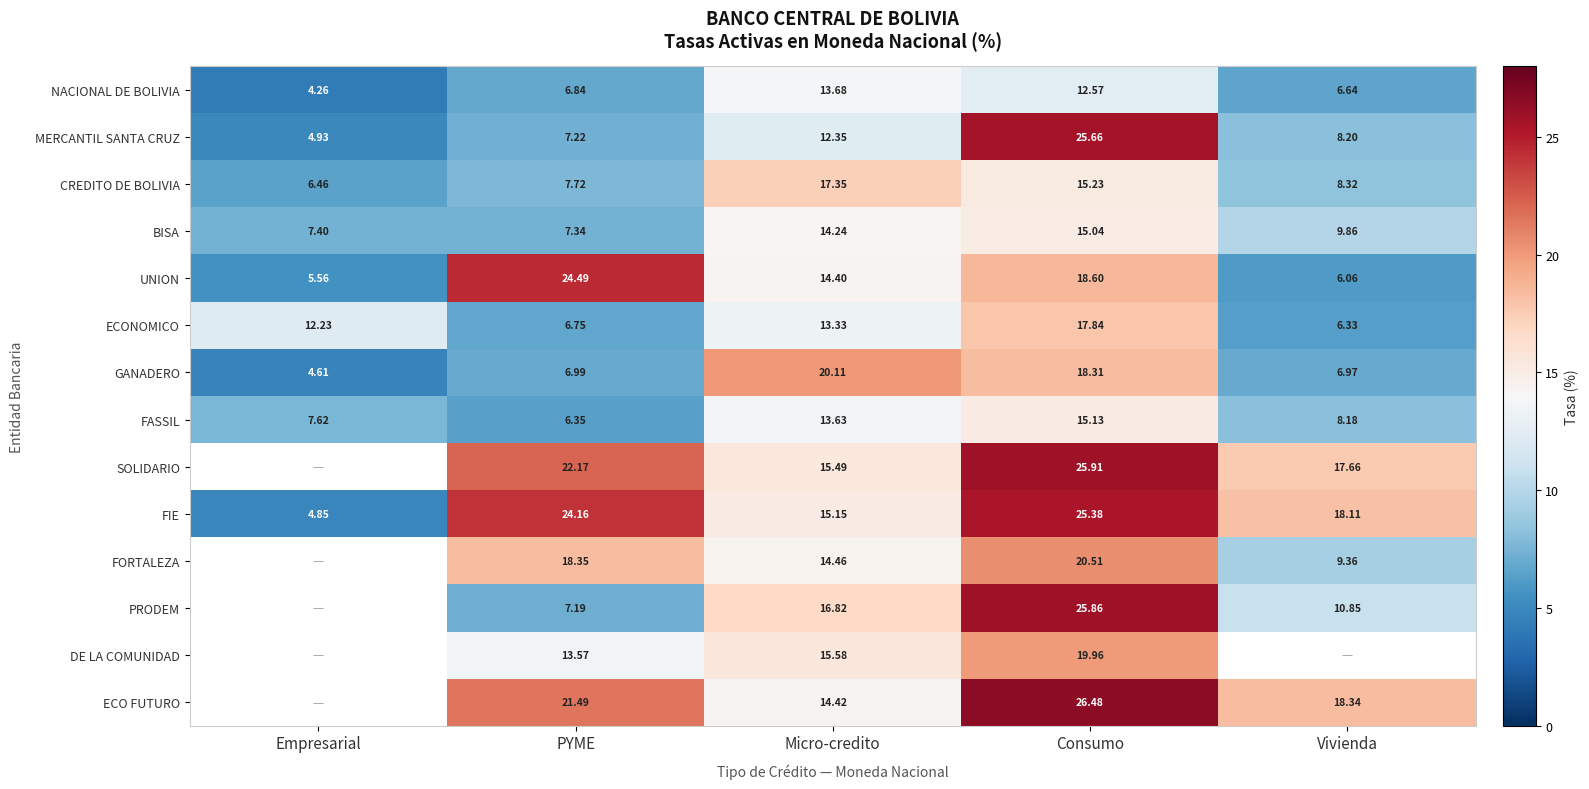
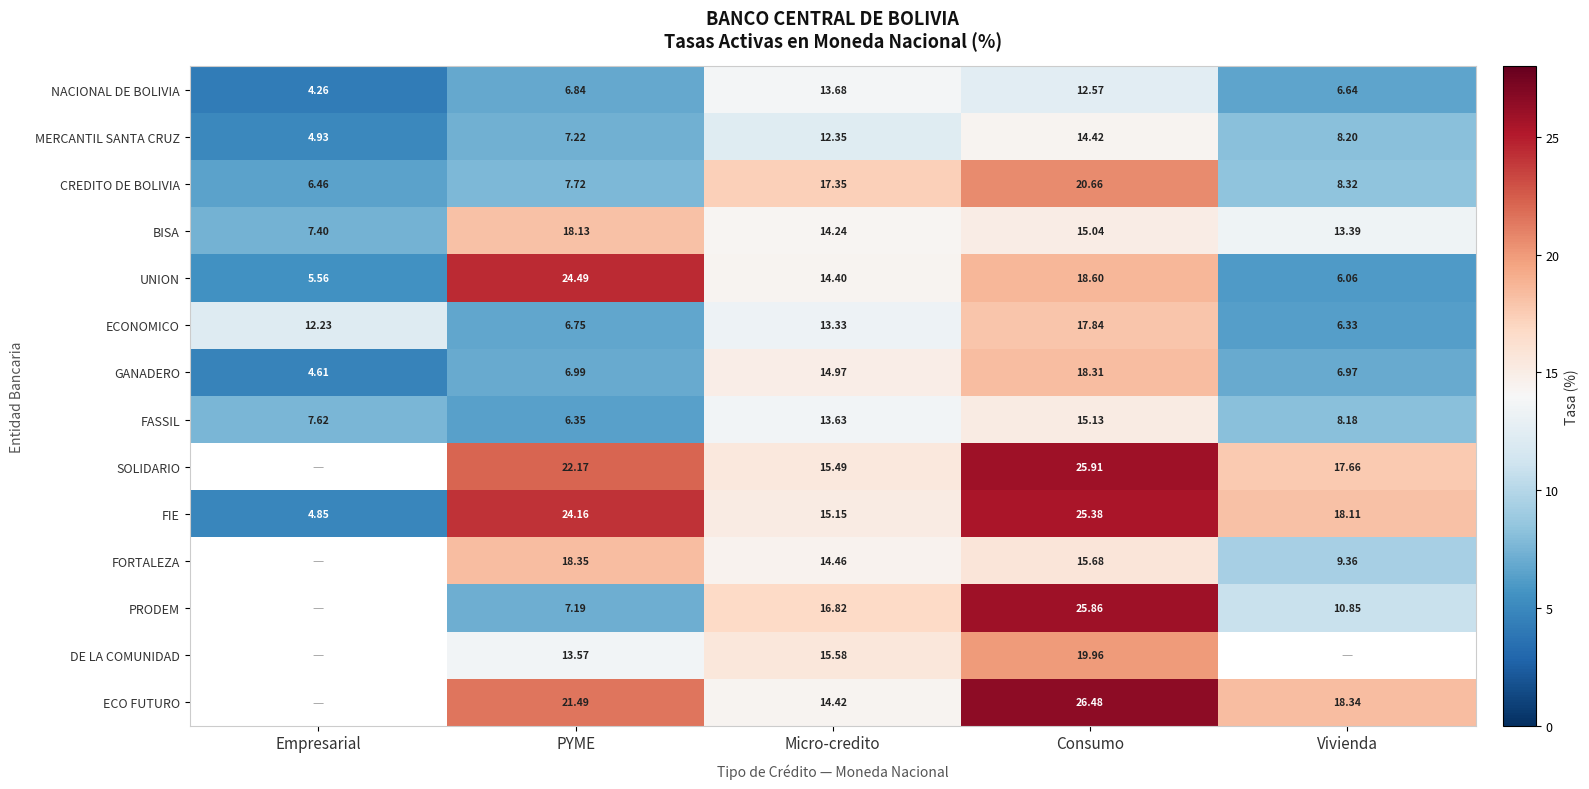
  {
    "NACIONAL DE BOLIVIA": {
      "Empresarial": 4.26,
      "PYME": 6.84,
      "Micro-credito": 13.68,
      "Consumo": 12.57,
      "Vivienda": 6.64
    },
    "MERCANTIL SANTA CRUZ": {
      "Empresarial": 4.93,
      "PYME": 7.22,
      "Micro-credito": 12.35,
-     "Consumo": 25.66,
+     "Consumo": 14.42,
      "Vivienda": 8.20
    },
    "CREDITO DE BOLIVIA": {
      "Empresarial": 6.46,
      "PYME": 7.72,
      "Micro-credito": 17.35,
-     "Consumo": 15.23,
+     "Consumo": 20.66,
      "Vivienda": 8.32
    },
    "BISA": {
      "Empresarial": 7.40,
-     "PYME": 7.34,
+     "PYME": 18.13,
      "Micro-credito": 14.24,
      "Consumo": 15.04,
-     "Vivienda": 9.86
+     "Vivienda": 13.39
    },
    "UNION": {
      "Empresarial": 5.56,
      "PYME": 24.49,
      "Micro-credito": 14.40,
      "Consumo": 18.60,
      "Vivienda": 6.06
    },
    "ECONOMICO": {
      "Empresarial": 12.23,
      "PYME": 6.75,
      "Micro-credito": 13.33,
      "Consumo": 17.84,
      "Vivienda": 6.33
    },
    "GANADERO": {
      "Empresarial": 4.61,
      "PYME": 6.99,
-     "Micro-credito": 20.11,
+     "Micro-credito": 14.97,
      "Consumo": 18.31,
      "Vivienda": 6.97
    },
    "FASSIL": {
      "Empresarial": 7.62,
      "PYME": 6.35,
      "Micro-credito": 13.63,
      "Consumo": 15.13,
      "Vivienda": 8.18
    },
    "SOLIDARIO": {
      "PYME": 22.17,
      "Micro-credito": 15.49,
      "Consumo": 25.91,
      "Vivienda": 17.66
    },
    "FIE": {
      "Empresarial": 4.85,
      "PYME": 24.16,
      "Micro-credito": 15.15,
      "Consumo": 25.38,
      "Vivienda": 18.11
    },
    "FORTALEZA": {
      "PYME": 18.35,
      "Micro-credito": 14.46,
-     "Consumo": 20.51,
+     "Consumo": 15.68,
      "Vivienda": 9.36
    },
    "PRODEM": {
      "PYME": 7.19,
      "Micro-credito": 16.82,
      "Consumo": 25.86,
      "Vivienda": 10.85
    },
    "DE LA COMUNIDAD": {
      "PYME": 13.57,
      "Micro-credito": 15.58,
      "Consumo": 19.96
    },
    "ECO FUTURO": {
      "PYME": 21.49,
      "Micro-credito": 14.42,
      "Consumo": 26.48,
      "Vivienda": 18.34
    }
  }
